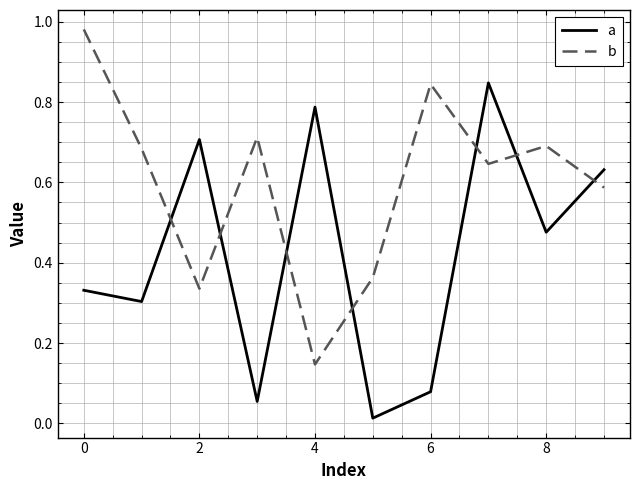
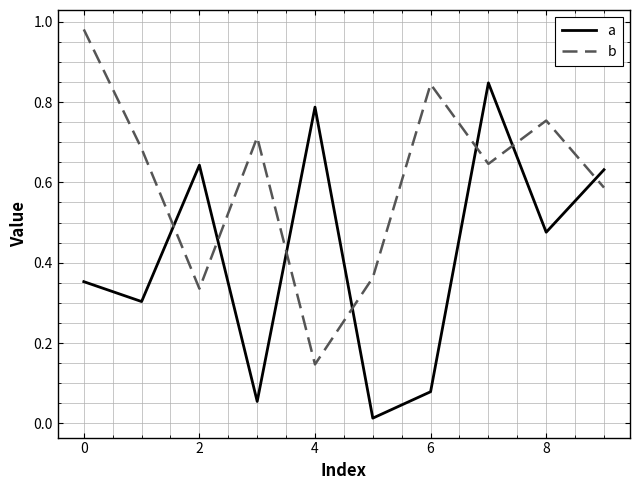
  {
    "a": {
-     "0": 0.33,
-     "2": 0.71,
+     "0": 0.35,
+     "2": 0.64,
      "4": 0.79,
      "6": 0.08,
      "8": 0.48
    },
    "b": {
      "0": 0.98,
      "2": 0.34,
      "4": 0.15,
      "6": 0.84,
-     "8": 0.69
+     "8": 0.75
    }
  }
